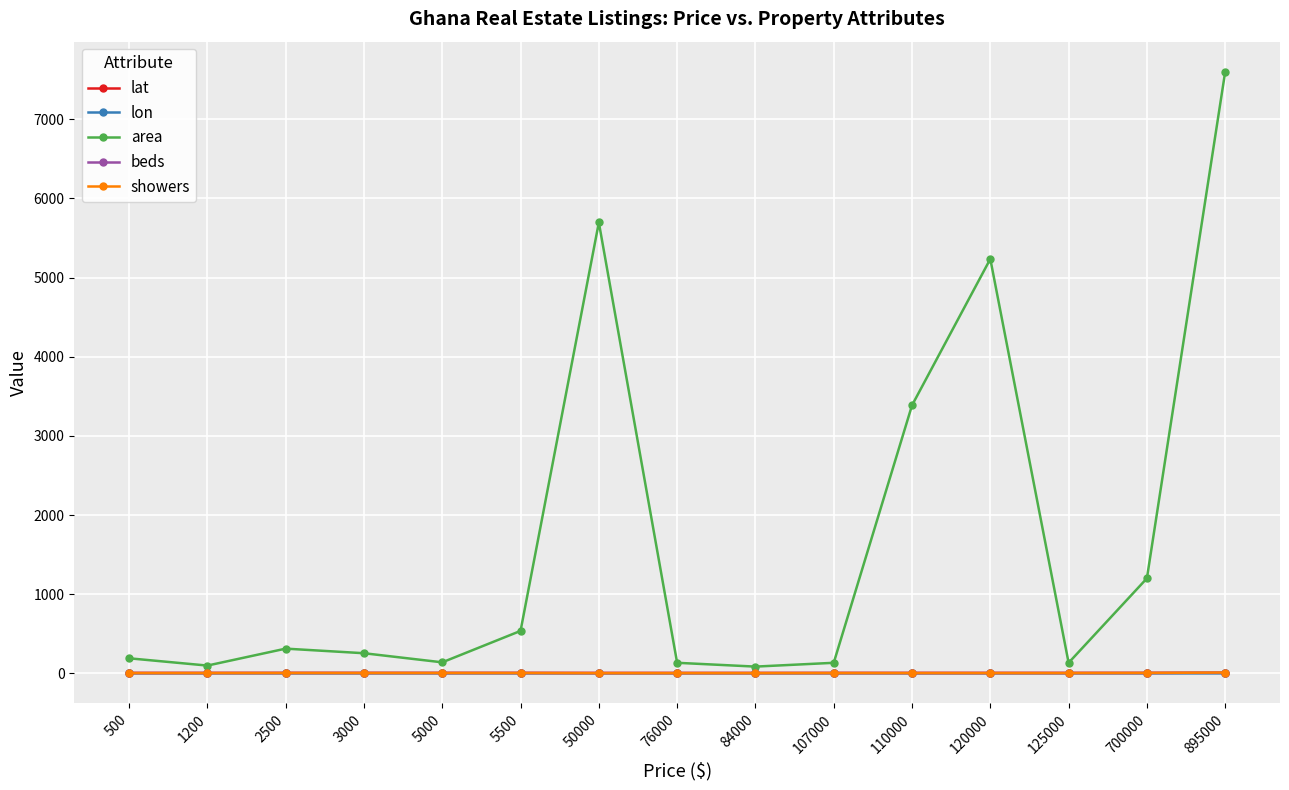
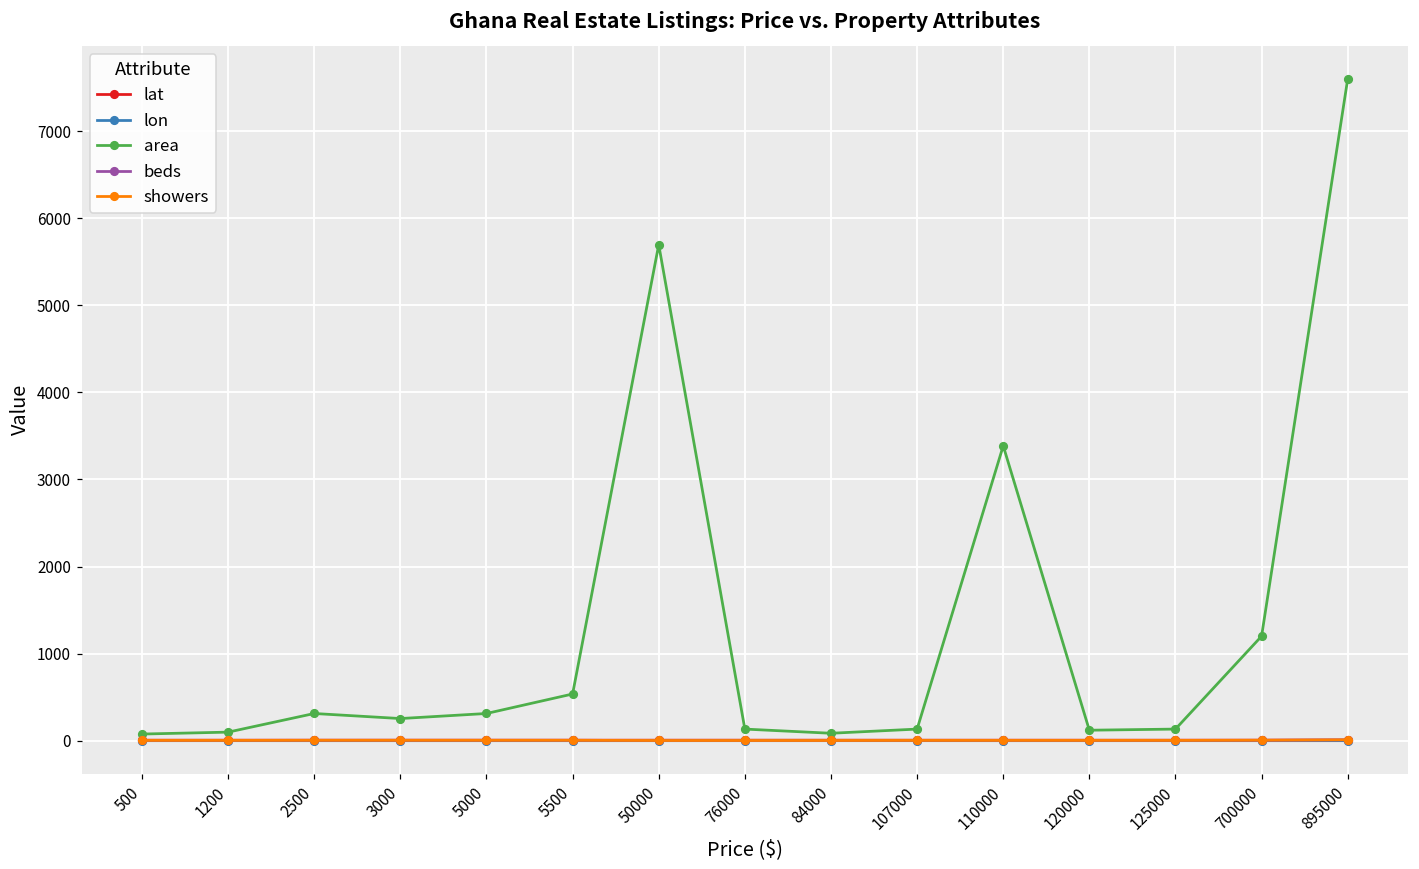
  {
    "area": {
-     "500": 200,
+     "500": 100,
      "1200": 100,
      "2500": 300,
      "3000": 300,
-     "5000": 100,
+     "5000": 300,
      "5500": 500,
      "50000": 5700,
      "76000": 100,
      "84000": 100,
      "107000": 100,
      "110000": 3400,
-     "120000": 5200,
+     "120000": 100,
      "125000": 100,
      "700000": 1200,
      "895000": 7600
    }
  }
